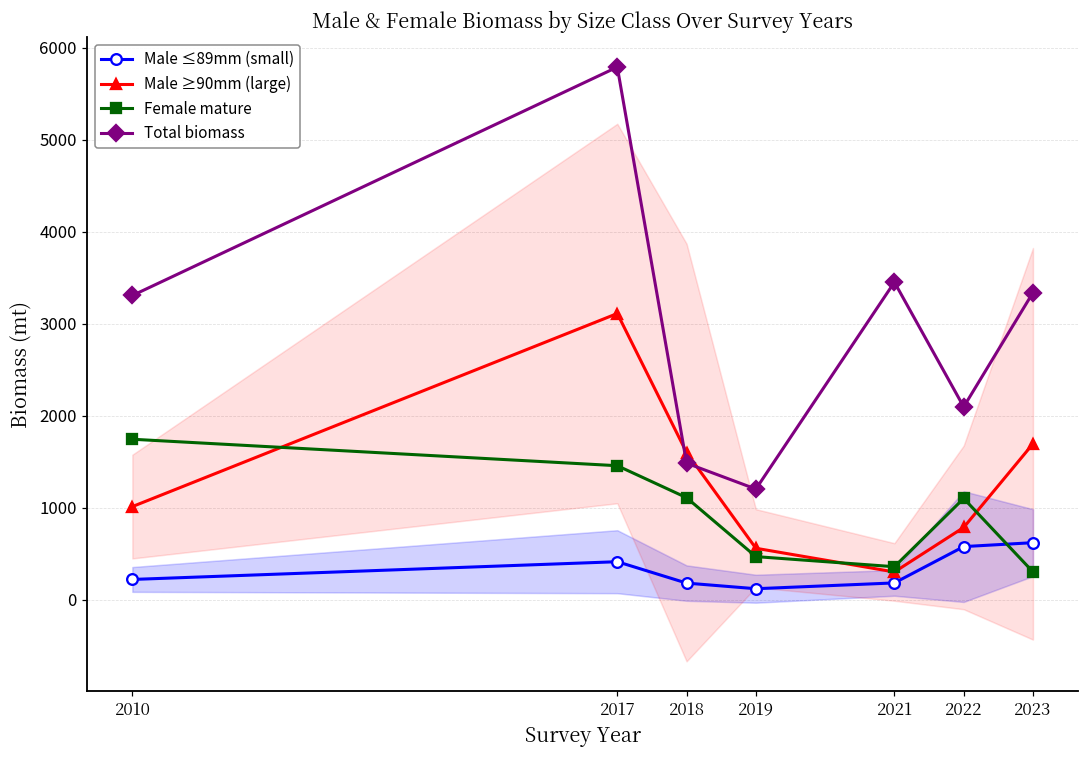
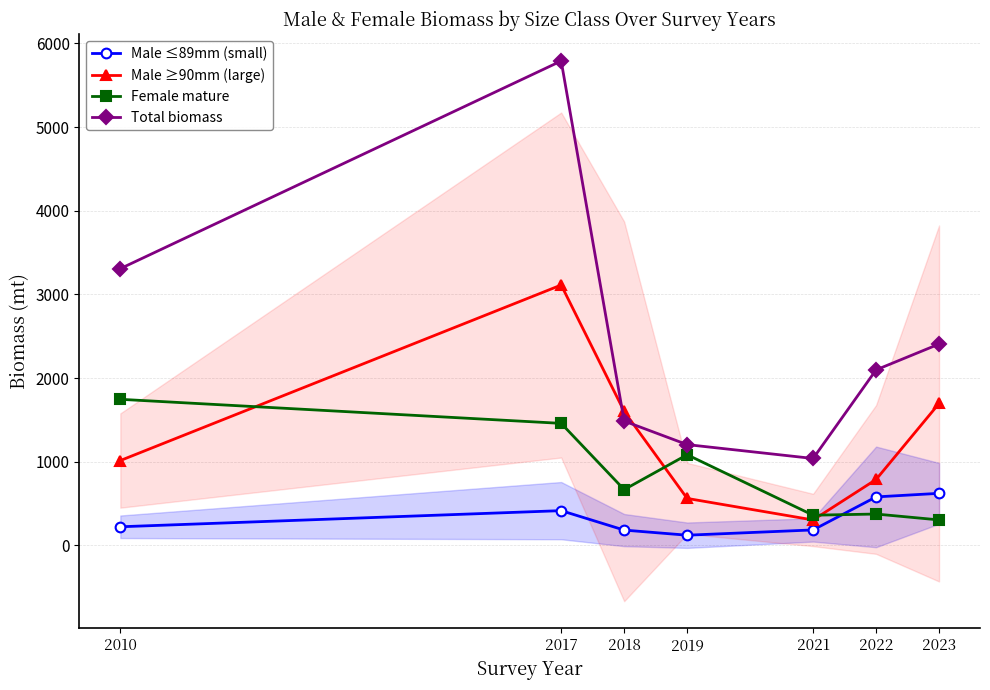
  {
    "Female mature": {
      "2010": 1700,
      "2017": 1500,
-     "2018": 1100,
-     "2019": 500,
+     "2018": 700,
+     "2019": 1100,
      "2021": 400,
-     "2022": 1100,
+     "2022": 400,
      "2023": 300
    },
    "Total biomass": {
      "2010": 3300,
      "2017": 5800,
      "2018": 1500,
      "2019": 1200,
-     "2021": 3500,
+     "2021": 1000,
      "2022": 2100,
-     "2023": 3300
+     "2023": 2400
    }
  }
